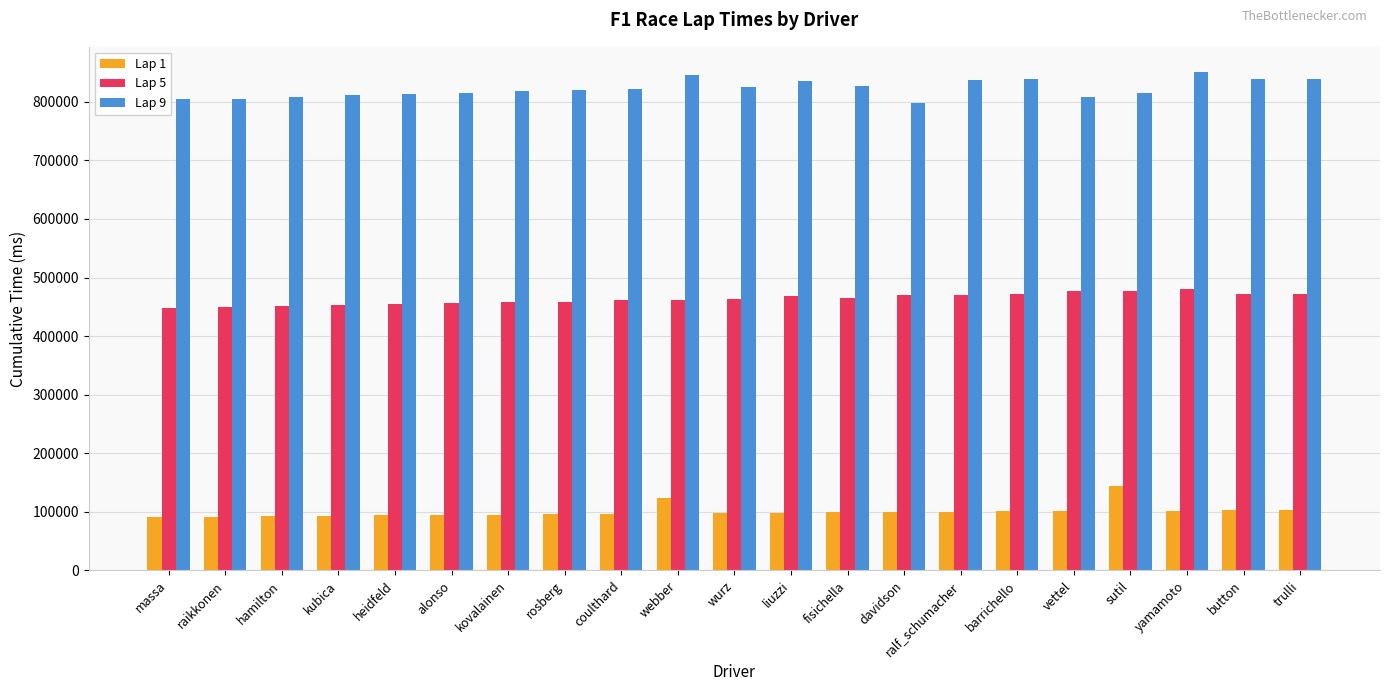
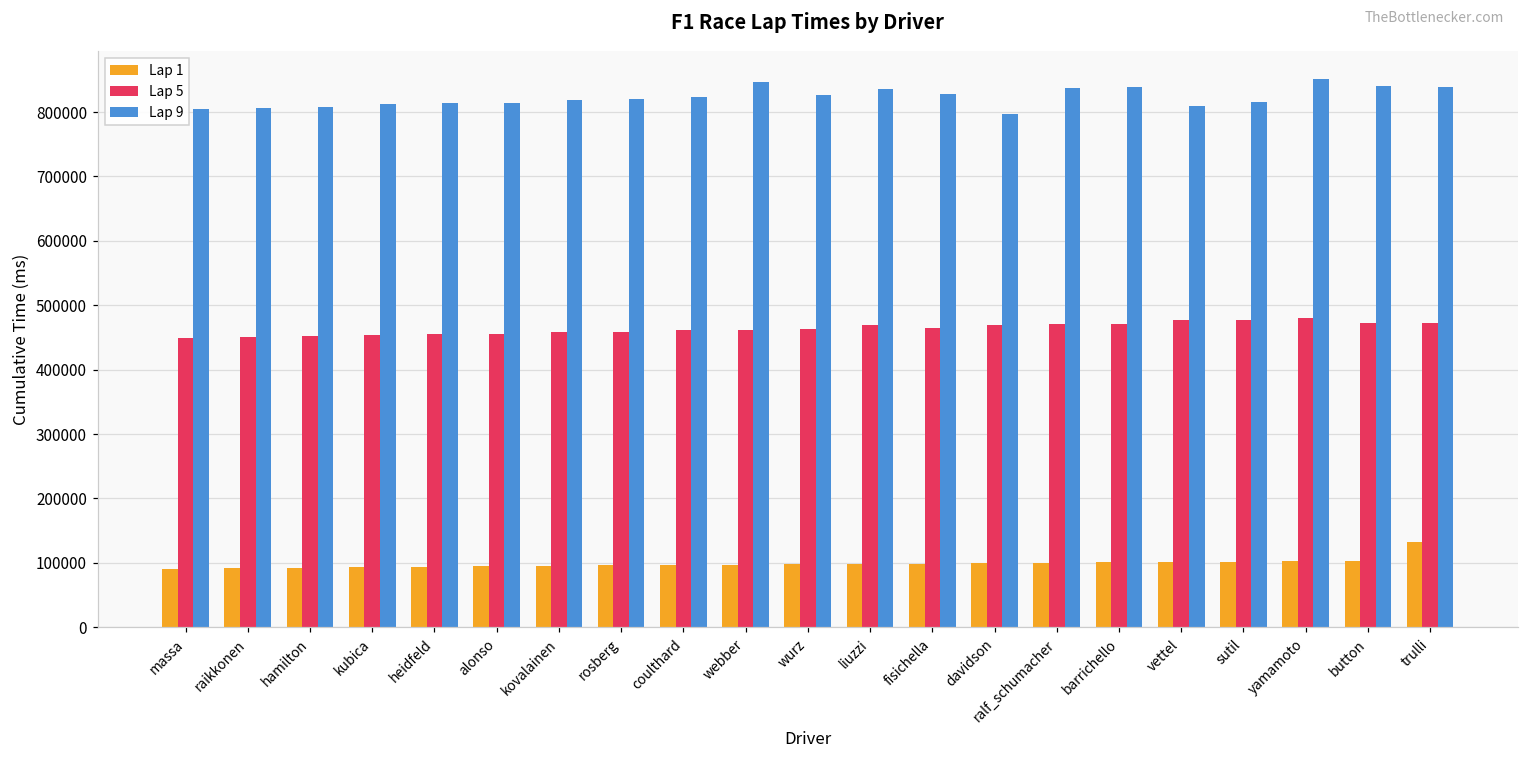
  {
    "Lap 1": {
      "massa": 90000,
      "raikkonen": 90000,
      "hamilton": 90000,
      "kubica": 90000,
      "heidfeld": 90000,
      "alonso": 90000,
      "kovalainen": 100000,
      "rosberg": 100000,
      "coulthard": 100000,
-     "webber": 120000,
+     "webber": 100000,
      "wurz": 100000,
      "liuzzi": 100000,
      "fisichella": 100000,
      "davidson": 100000,
      "ralf_schumacher": 100000,
      "barrichello": 100000,
      "vettel": 100000,
-     "sutil": 140000,
+     "sutil": 100000,
      "yamamoto": 100000,
      "button": 100000,
-     "trulli": 100000
+     "trulli": 130000
    },
    "Lap 5": {
      "massa": 450000,
      "raikkonen": 450000,
      "hamilton": 450000,
      "kubica": 450000,
      "heidfeld": 450000,
      "alonso": 460000,
      "kovalainen": 460000,
      "rosberg": 460000,
      "coulthard": 460000,
      "webber": 460000,
      "wurz": 460000,
      "liuzzi": 470000,
      "fisichella": 470000,
      "davidson": 470000,
      "ralf_schumacher": 470000,
      "barrichello": 470000,
      "vettel": 480000,
      "sutil": 480000,
      "yamamoto": 480000,
      "button": 470000,
      "trulli": 470000
    },
    "Lap 9": {
      "massa": 800000,
      "raikkonen": 810000,
      "hamilton": 810000,
      "kubica": 810000,
      "heidfeld": 810000,
      "alonso": 810000,
      "kovalainen": 820000,
      "rosberg": 820000,
      "coulthard": 820000,
      "webber": 850000,
      "wurz": 830000,
      "liuzzi": 840000,
      "fisichella": 830000,
      "davidson": 800000,
      "ralf_schumacher": 840000,
      "barrichello": 840000,
      "vettel": 810000,
      "sutil": 820000,
      "yamamoto": 850000,
      "button": 840000,
      "trulli": 840000
    }
  }
